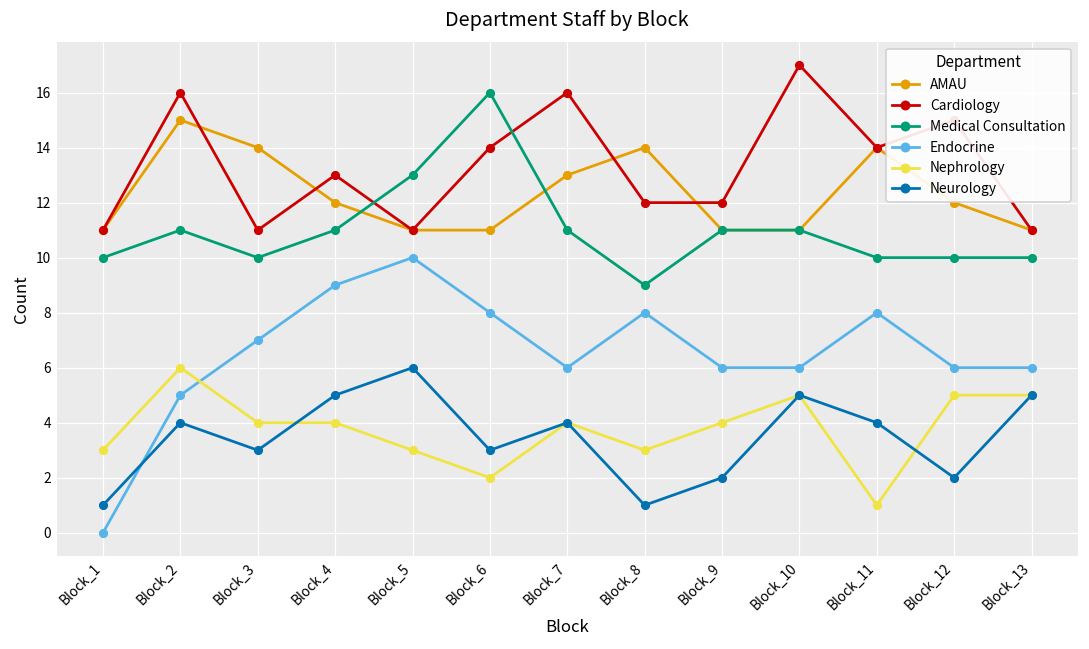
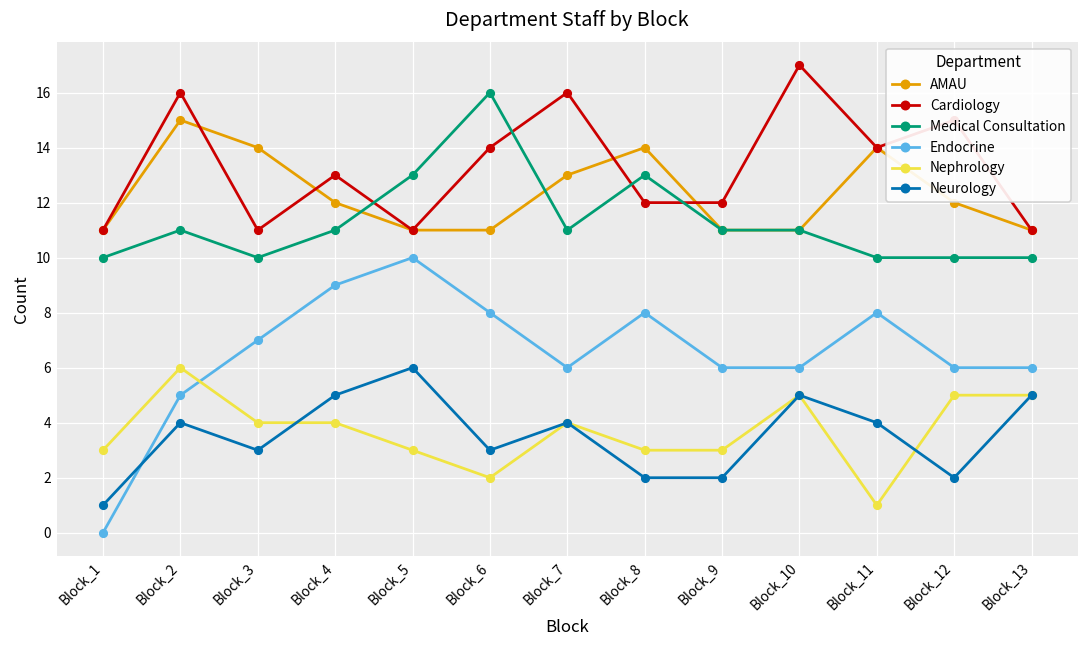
  {
    "AMAU": {
      "Block_2": 15,
      "Block_3": 14,
      "Block_4": 12,
      "Block_6": 11,
      "Block_7": 13,
      "Block_8": 14,
      "Block_12": 12
    },
    "Cardiology": {
      "Block_2": 16,
      "Block_3": 11,
      "Block_4": 13,
      "Block_6": 14,
      "Block_7": 16,
      "Block_8": 12,
      "Block_9": 12,
      "Block_10": 17
    },
    "Medical Consultation": {
      "Block_1": 10,
      "Block_2": 11,
      "Block_3": 10,
      "Block_4": 11,
      "Block_5": 13,
      "Block_6": 16,
      "Block_7": 11,
-     "Block_8": 9,
+     "Block_8": 13,
      "Block_11": 10,
      "Block_12": 10,
      "Block_13": 10
    },
    "Endocrine": {
      "Block_1": 0,
      "Block_2": 5,
      "Block_3": 7,
      "Block_4": 9,
      "Block_5": 10,
      "Block_6": 8,
      "Block_7": 6,
      "Block_8": 8,
      "Block_9": 6,
      "Block_10": 6,
      "Block_11": 8,
      "Block_12": 6,
      "Block_13": 6
    },
    "Nephrology": {
      "Block_1": 3,
      "Block_2": 6,
      "Block_3": 4,
      "Block_4": 4,
      "Block_5": 3,
      "Block_6": 2,
      "Block_8": 3,
-     "Block_9": 4,
+     "Block_9": 3,
      "Block_11": 1,
      "Block_12": 5
    },
    "Neurology": {
      "Block_1": 1,
      "Block_2": 4,
      "Block_3": 3,
      "Block_4": 5,
      "Block_5": 6,
      "Block_6": 3,
-     "Block_8": 1,
+     "Block_8": 2,
      "Block_9": 2,
      "Block_11": 4,
      "Block_12": 2
    }
  }
